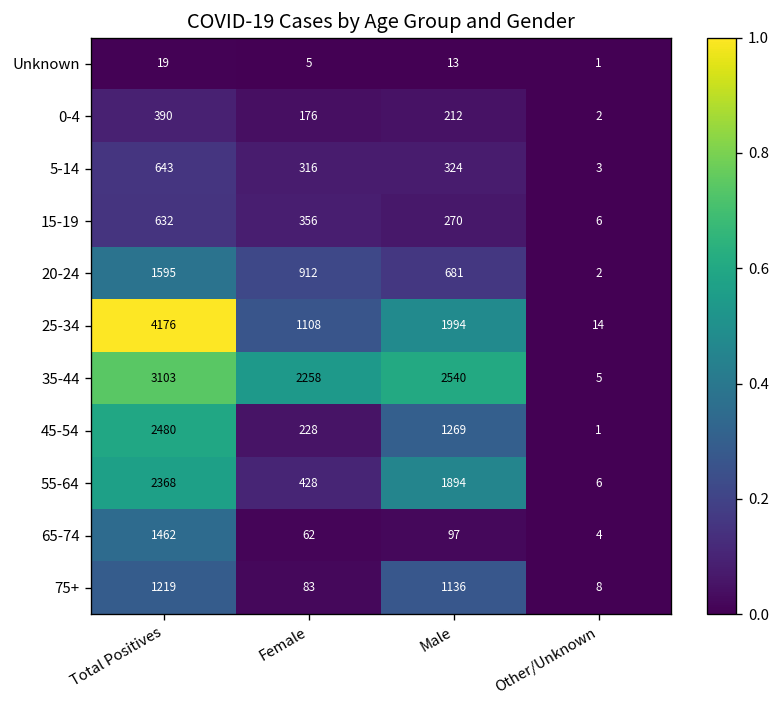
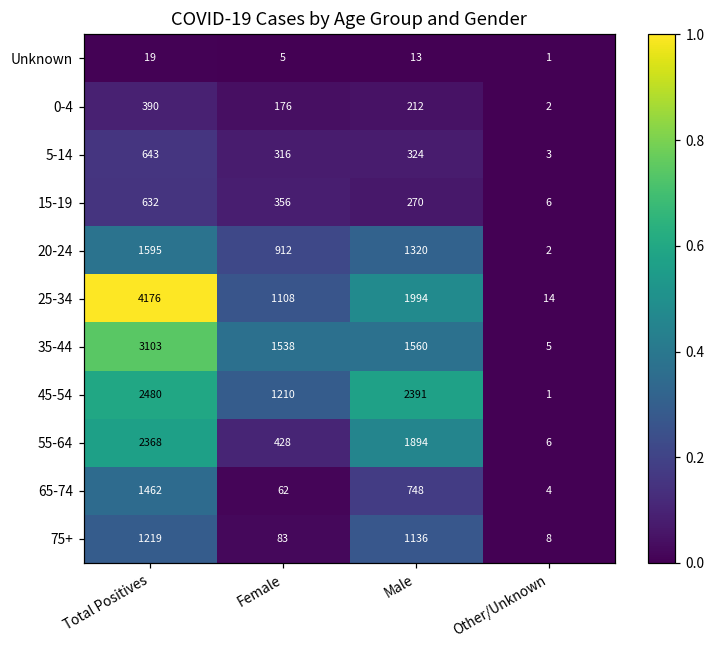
  {
    "Unknown": {
      "Total Positives": 19,
      "Female": 5,
      "Male": 13,
      "Other/Unknown": 1
    },
    "0-4": {
      "Total Positives": 390,
      "Female": 176,
      "Male": 212,
      "Other/Unknown": 2
    },
    "5-14": {
      "Total Positives": 643,
      "Female": 316,
      "Male": 324,
      "Other/Unknown": 3
    },
    "15-19": {
      "Total Positives": 632,
      "Female": 356,
      "Male": 270,
      "Other/Unknown": 6
    },
    "20-24": {
      "Total Positives": 1595,
      "Female": 912,
-     "Male": 681,
+     "Male": 1320,
      "Other/Unknown": 2
    },
    "25-34": {
      "Total Positives": 4176,
      "Female": 1108,
      "Male": 1994,
      "Other/Unknown": 14
    },
    "35-44": {
      "Total Positives": 3103,
-     "Female": 2258,
-     "Male": 2540,
+     "Female": 1538,
+     "Male": 1560,
      "Other/Unknown": 5
    },
    "45-54": {
      "Total Positives": 2480,
-     "Female": 228,
-     "Male": 1269,
+     "Female": 1210,
+     "Male": 2391,
      "Other/Unknown": 1
    },
    "55-64": {
      "Total Positives": 2368,
      "Female": 428,
      "Male": 1894,
      "Other/Unknown": 6
    },
    "65-74": {
      "Total Positives": 1462,
      "Female": 62,
-     "Male": 97,
+     "Male": 748,
      "Other/Unknown": 4
    },
    "75+": {
      "Total Positives": 1219,
      "Female": 83,
      "Male": 1136,
      "Other/Unknown": 8
    }
  }
